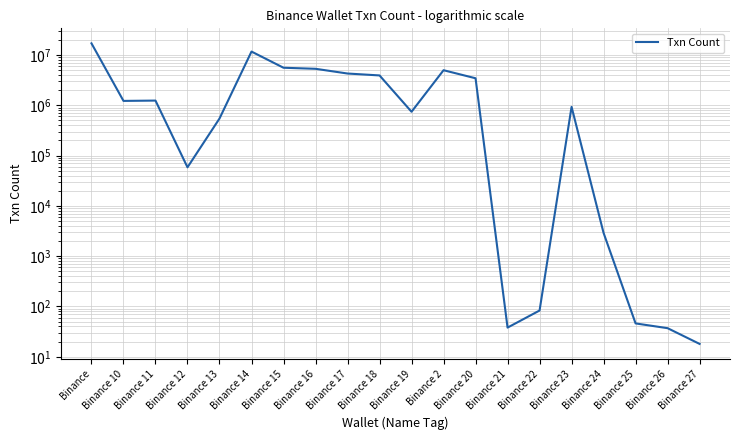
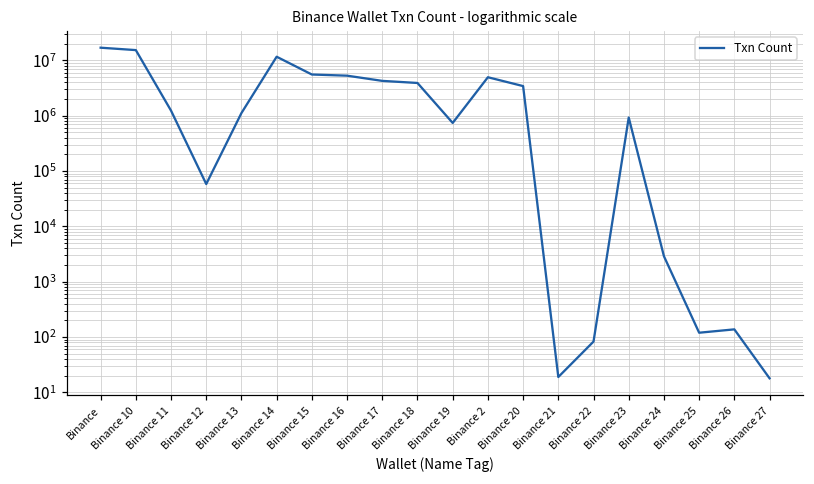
  {
    "Binance": 17000000,
-   "Binance 10": 1200000,
+   "Binance 10": 15000000,
    "Binance 11": 1200000,
    "Binance 12": 60000,
-   "Binance 13": 500000,
+   "Binance 13": 1100000,
    "Binance 14": 12000000,
    "Binance 15": 6000000,
    "Binance 16": 5000000,
    "Binance 17": 4000000,
    "Binance 18": 4000000,
    "Binance 19": 700000,
    "Binance 2": 5000000,
    "Binance 20": 3000000,
-   "Binance 21": 40,
+   "Binance 21": 19,
    "Binance 22": 80,
    "Binance 23": 900000,
    "Binance 24": 3000,
-   "Binance 25": 50,
-   "Binance 26": 40,
+   "Binance 25": 120,
+   "Binance 26": 140,
    "Binance 27": 18
  }
